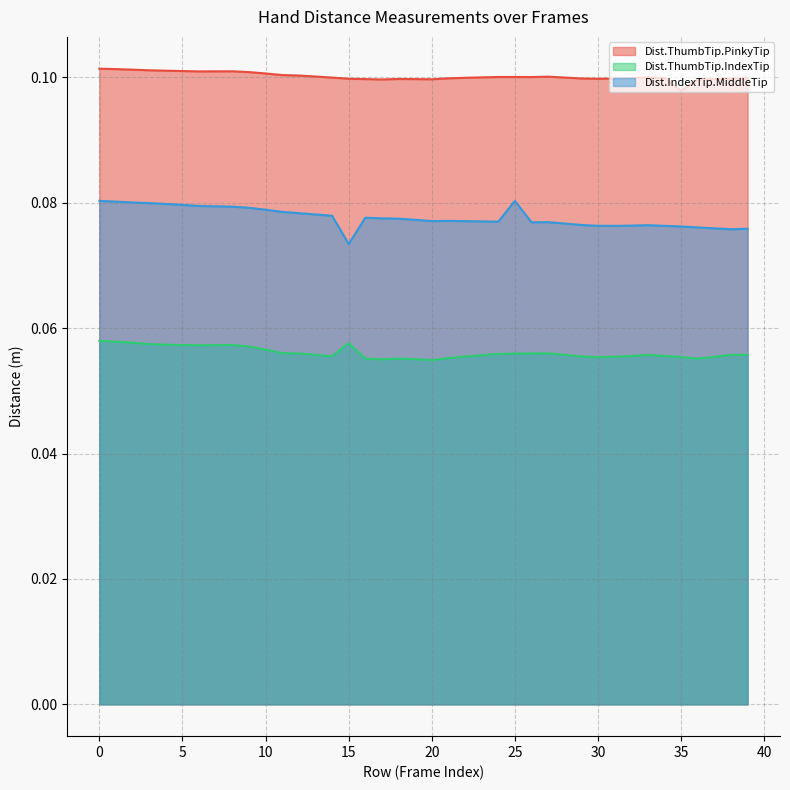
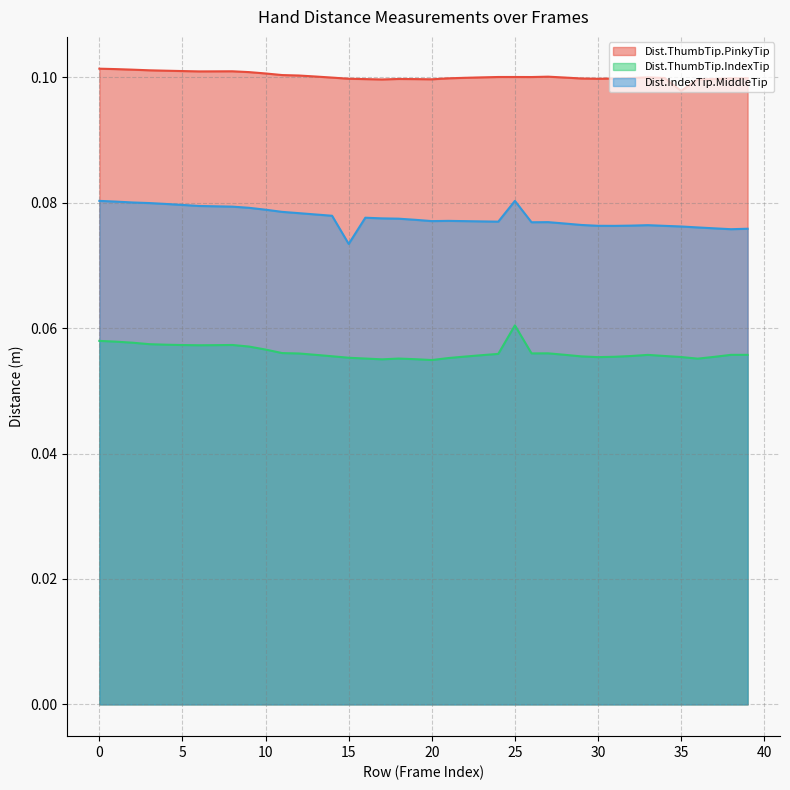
  {
    "Dist.ThumbTip.PinkyTip": {
      "0": 0.101,
      "5": 0.101,
      "10": 0.101,
      "15": 0.100,
      "20": 0.100,
      "25": 0.100,
      "30": 0.100
    },
    "Dist.ThumbTip.IndexTip": {
      "0": 0.058,
      "5": 0.057,
      "10": 0.057,
-     "15": 0.058,
+     "15": 0.055,
      "20": 0.055,
-     "25": 0.056,
+     "25": 0.060,
      "30": 0.055,
      "35": 0.055
    },
    "Dist.IndexTip.MiddleTip": {
      "0": 0.080,
      "5": 0.080,
      "10": 0.079,
      "15": 0.073,
      "20": 0.077,
      "25": 0.080,
      "30": 0.076,
      "35": 0.076
    }
  }
